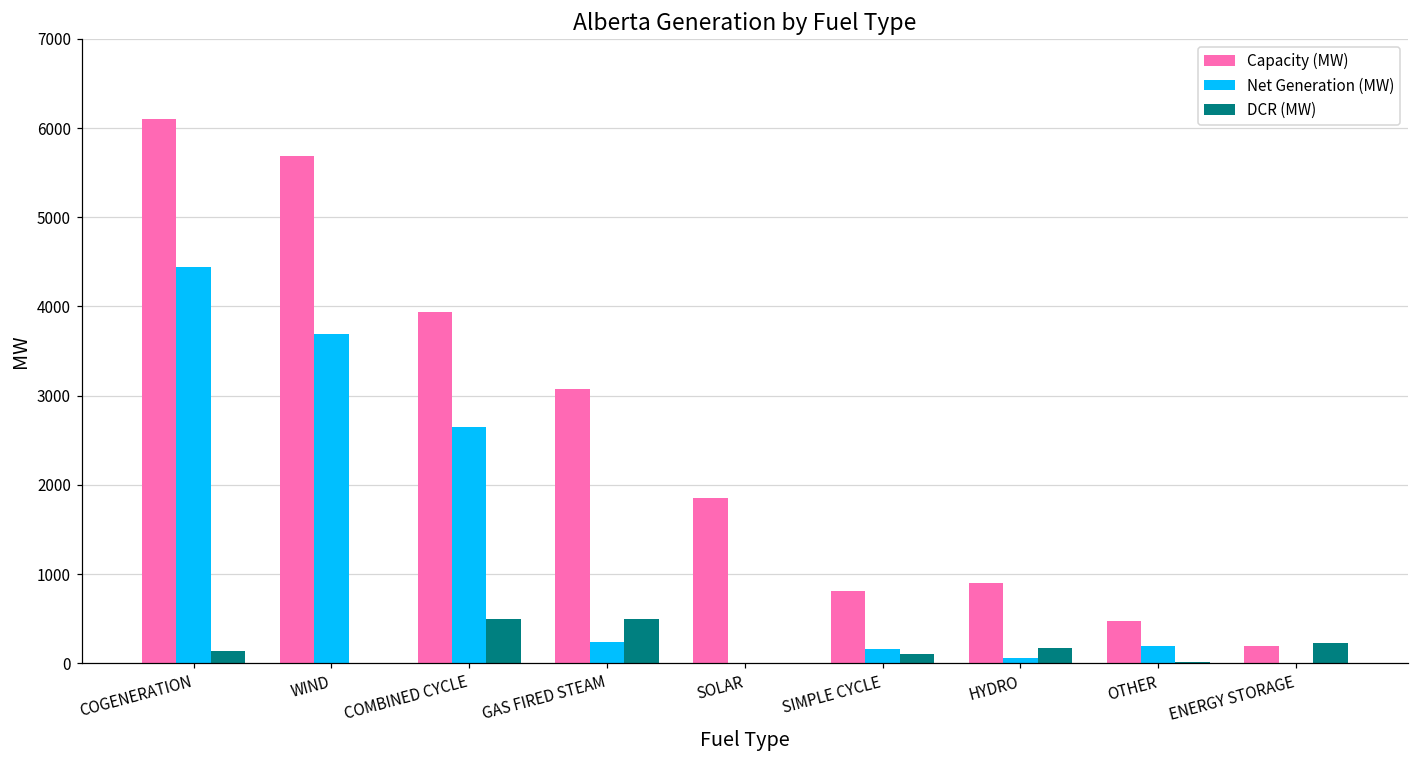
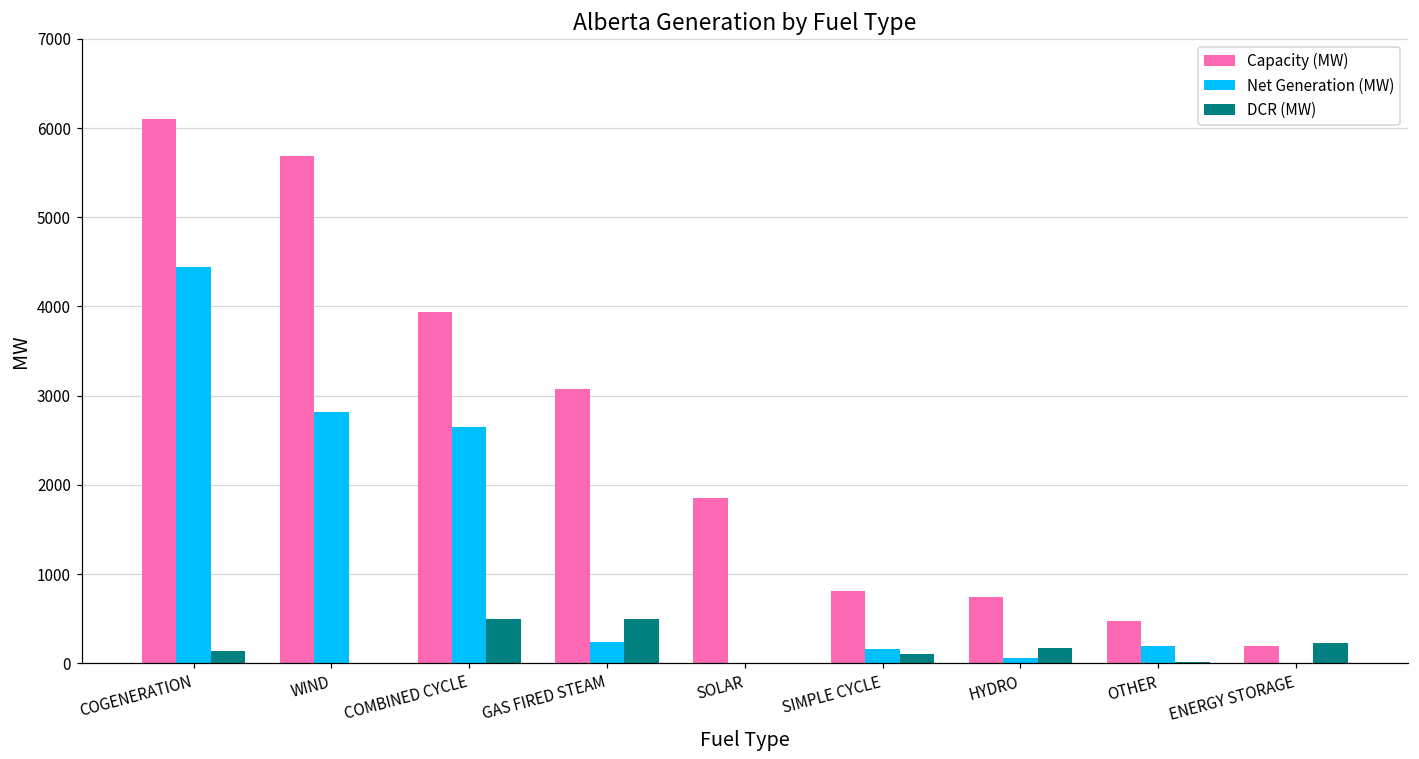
  {
    "Capacity (MW)": {
      "COGENERATION": 6100,
      "WIND": 5700,
      "COMBINED CYCLE": 3900,
      "GAS FIRED STEAM": 3100,
      "SOLAR": 1900,
      "SIMPLE CYCLE": 800,
-     "HYDRO": 900,
+     "HYDRO": 700,
      "OTHER": 500,
      "ENERGY STORAGE": 200
    },
    "Net Generation (MW)": {
      "COGENERATION": 4400,
-     "WIND": 3700,
+     "WIND": 2800,
      "COMBINED CYCLE": 2700,
      "GAS FIRED STEAM": 200,
      "SOLAR": 0,
      "SIMPLE CYCLE": 200,
      "HYDRO": 100,
      "OTHER": 200,
      "ENERGY STORAGE": 0
    },
    "DCR (MW)": {
      "COGENERATION": 100,
      "WIND": 0,
      "COMBINED CYCLE": 500,
      "GAS FIRED STEAM": 500,
      "SOLAR": 0,
      "SIMPLE CYCLE": 100,
      "HYDRO": 200,
      "ENERGY STORAGE": 200
    }
  }
